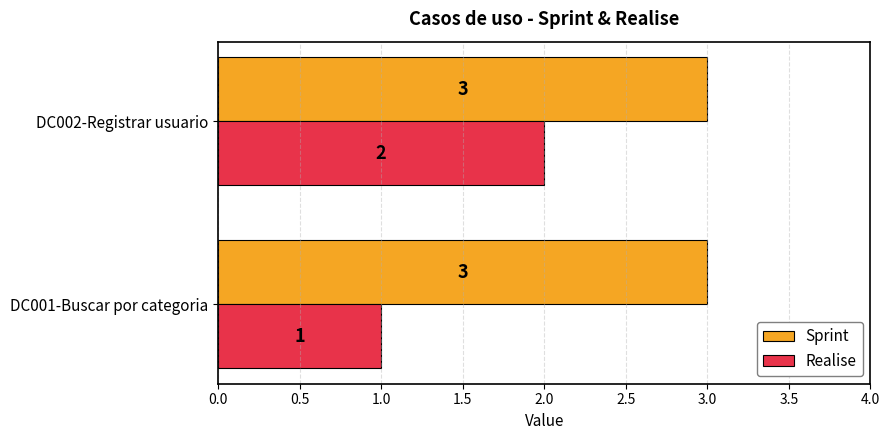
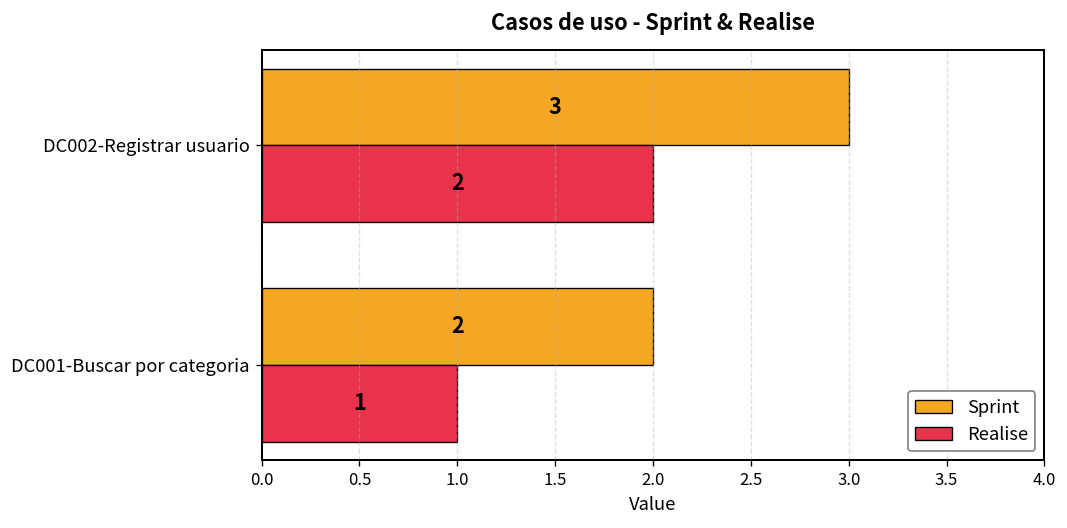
  {
    "Sprint": {
      "DC002-Registrar usuario": 3,
-     "DC001-Buscar por categoria": 3
+     "DC001-Buscar por categoria": 2
    },
    "Realise": {
      "DC002-Registrar usuario": 2,
      "DC001-Buscar por categoria": 1
    }
  }
